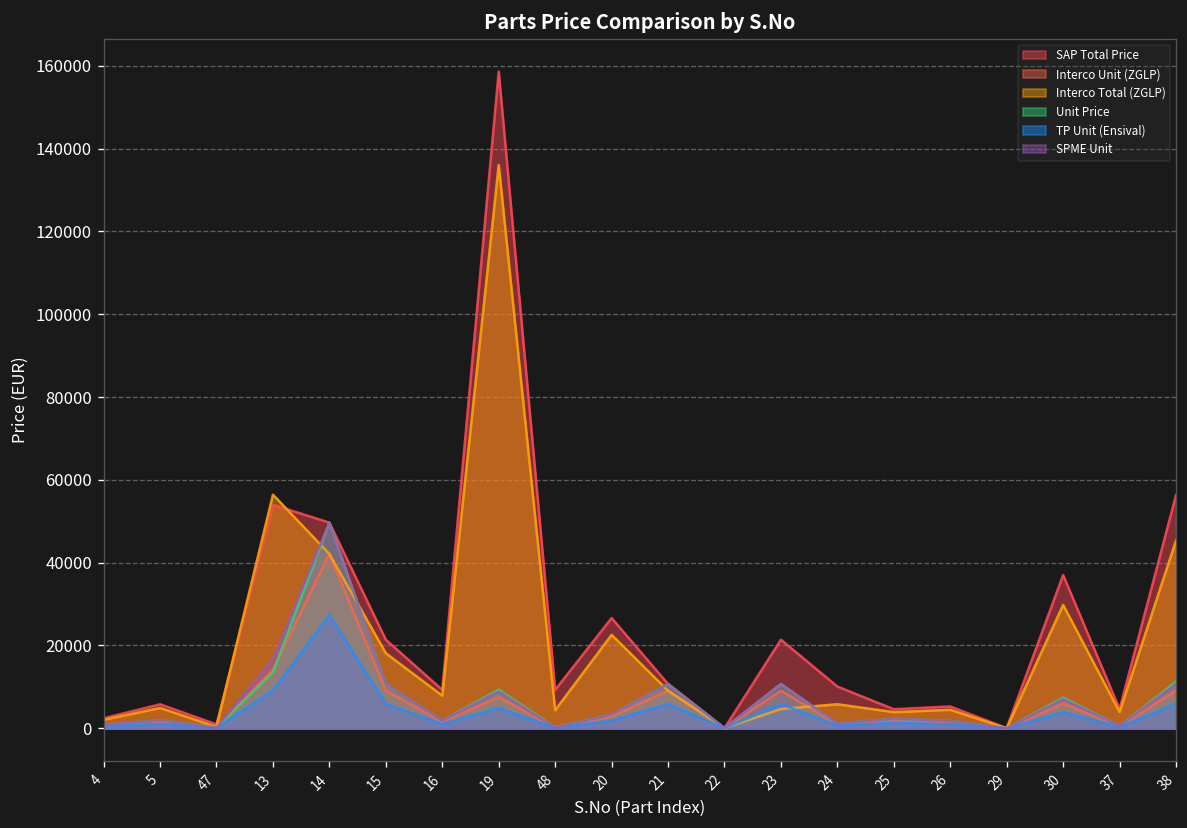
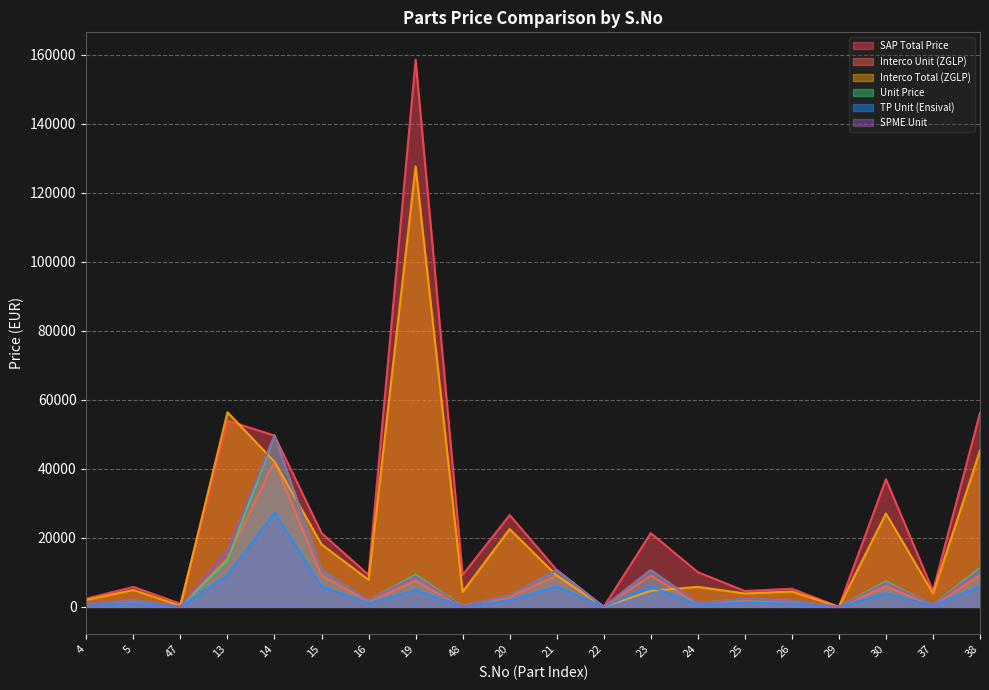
  {
    "Interco Total (ZGLP)": {
      "5": 5000,
      "13": 56000,
      "15": 18000,
      "16": 8000,
-     "19": 136000,
+     "19": 128000,
      "48": 4000,
      "20": 23000,
      "23": 5000,
      "24": 6000,
      "26": 4000,
-     "30": 30000,
+     "30": 27000,
      "38": 45000
    },
    "TP Unit (Ensival)": {
      "13": 9000,
      "14": 27000,
      "15": 6000,
      "19": 5000,
      "20": 2000,
      "21": 6000,
      "23": 6000,
      "30": 4000,
      "38": 6000
    },
    "SPME Unit": {
      "13": 17000
    }
  }
